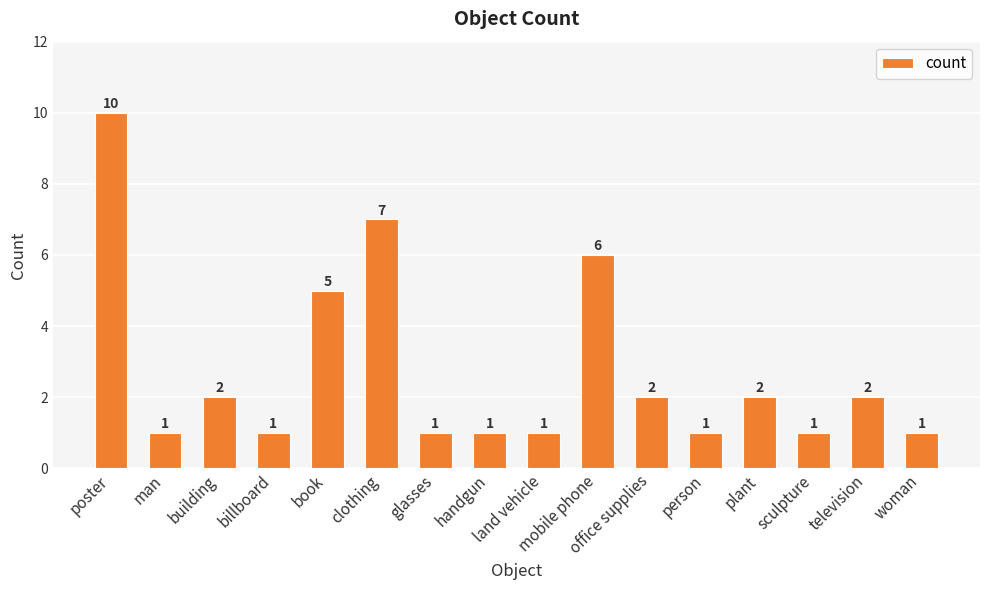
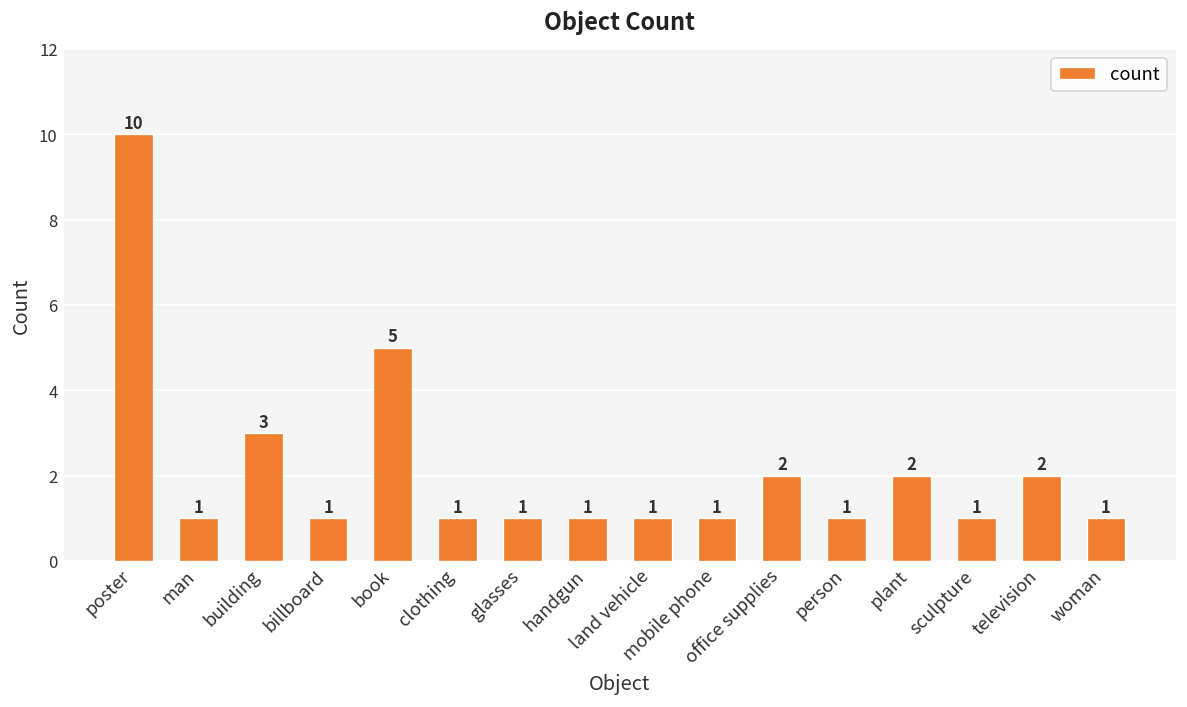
  {
    "poster": 10,
    "man": 1,
-   "building": 2,
+   "building": 3,
    "billboard": 1,
    "book": 5,
-   "clothing": 7,
+   "clothing": 1,
    "glasses": 1,
    "handgun": 1,
    "land vehicle": 1,
-   "mobile phone": 6,
+   "mobile phone": 1,
    "office supplies": 2,
    "person": 1,
    "plant": 2,
    "sculpture": 1,
    "television": 2,
    "woman": 1
  }
